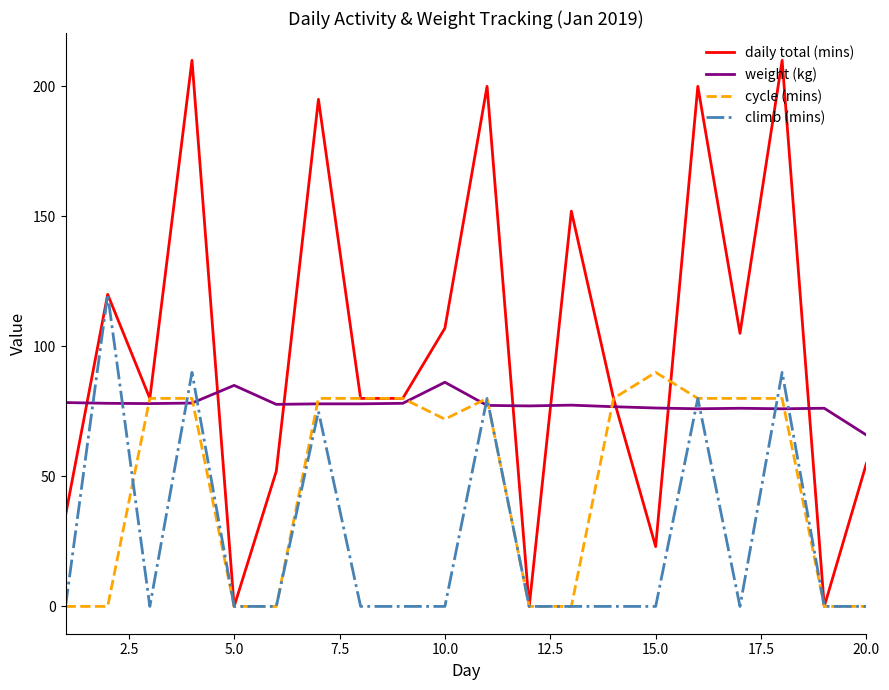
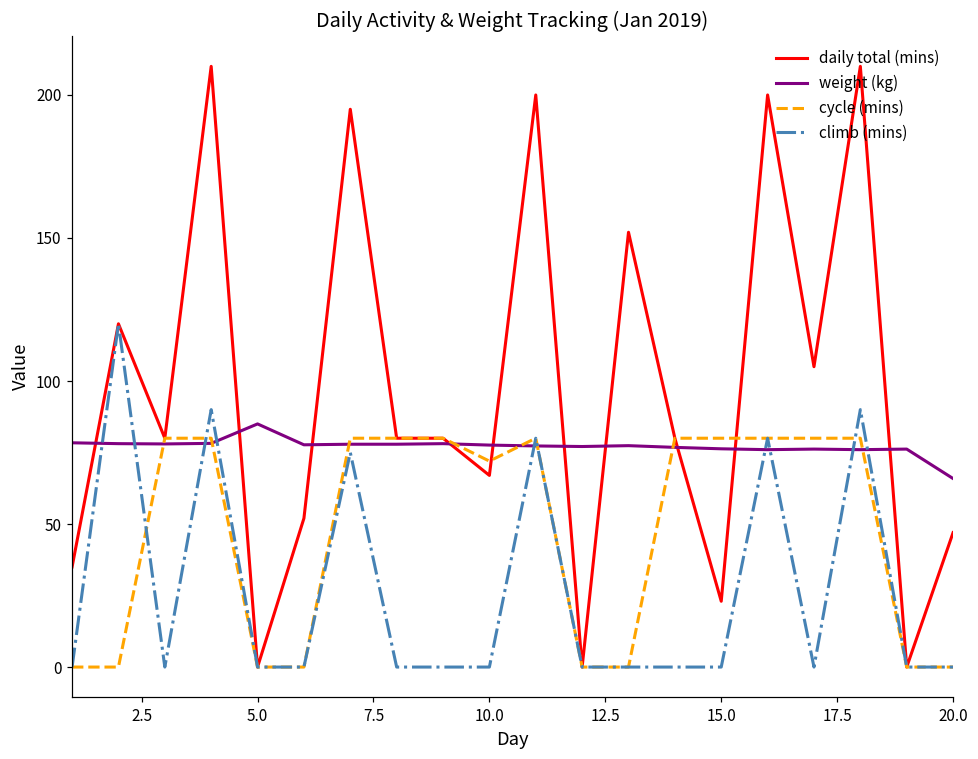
  {
    "daily total (mins)": {
-     "10.0": 107,
+     "10.0": 67,
      "15.0": 23,
-     "20.0": 55
+     "20.0": 47
    },
    "weight (kg)": {
      "5.0": 85,
-     "10.0": 86,
+     "10.0": 78,
      "15.0": 76,
      "20.0": 66
    },
    "cycle (mins)": {
      "10.0": 72,
-     "15.0": 90
+     "15.0": 80
    },
    "climb (mins)": {
      "10.0": 0,
      "15.0": 0
    }
  }
